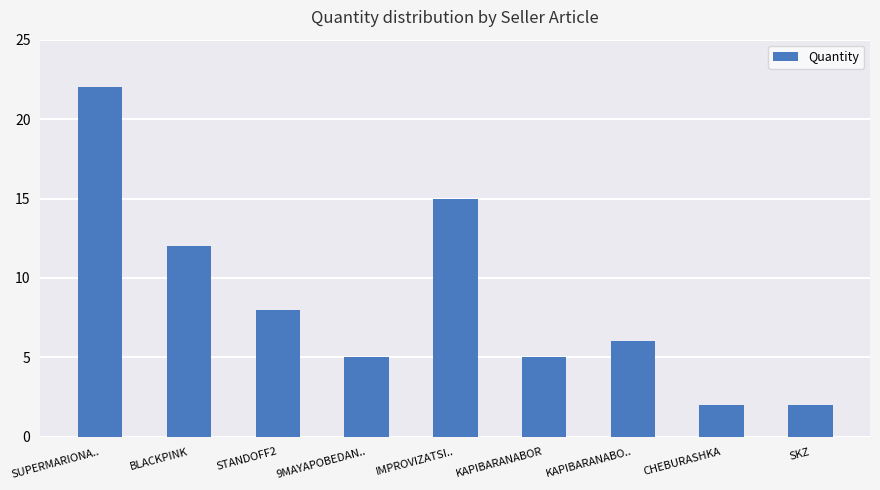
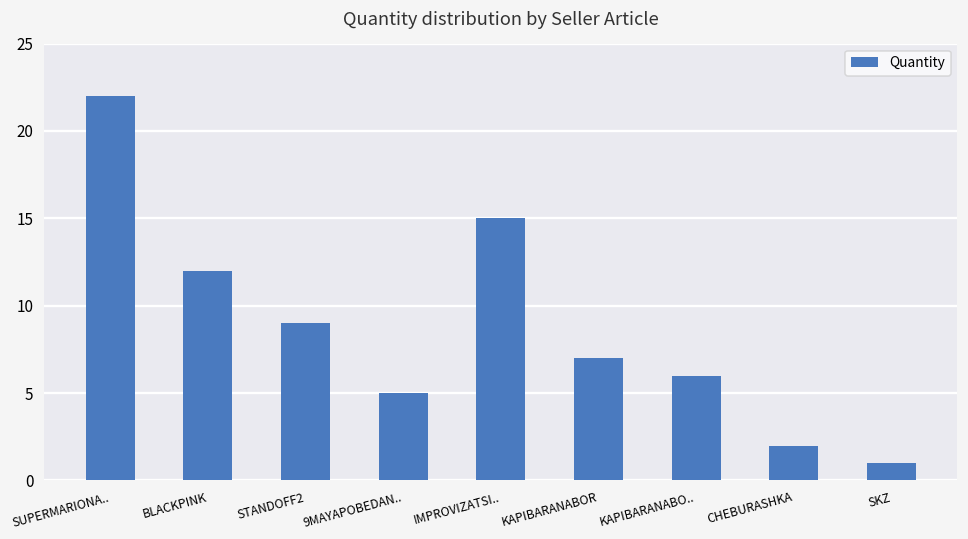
  {
    "SUPERMARIONA..": 22,
    "BLACKPINK": 12,
-   "STANDOFF2": 8,
+   "STANDOFF2": 9,
    "9MAYAPOBEDAN..": 5,
    "IMPROVIZATSI..": 15,
-   "KAPIBARANABOR": 5,
+   "KAPIBARANABOR": 7,
    "KAPIBARANABO..": 6,
    "CHEBURASHKA": 2,
-   "SKZ": 2
+   "SKZ": 1
  }
